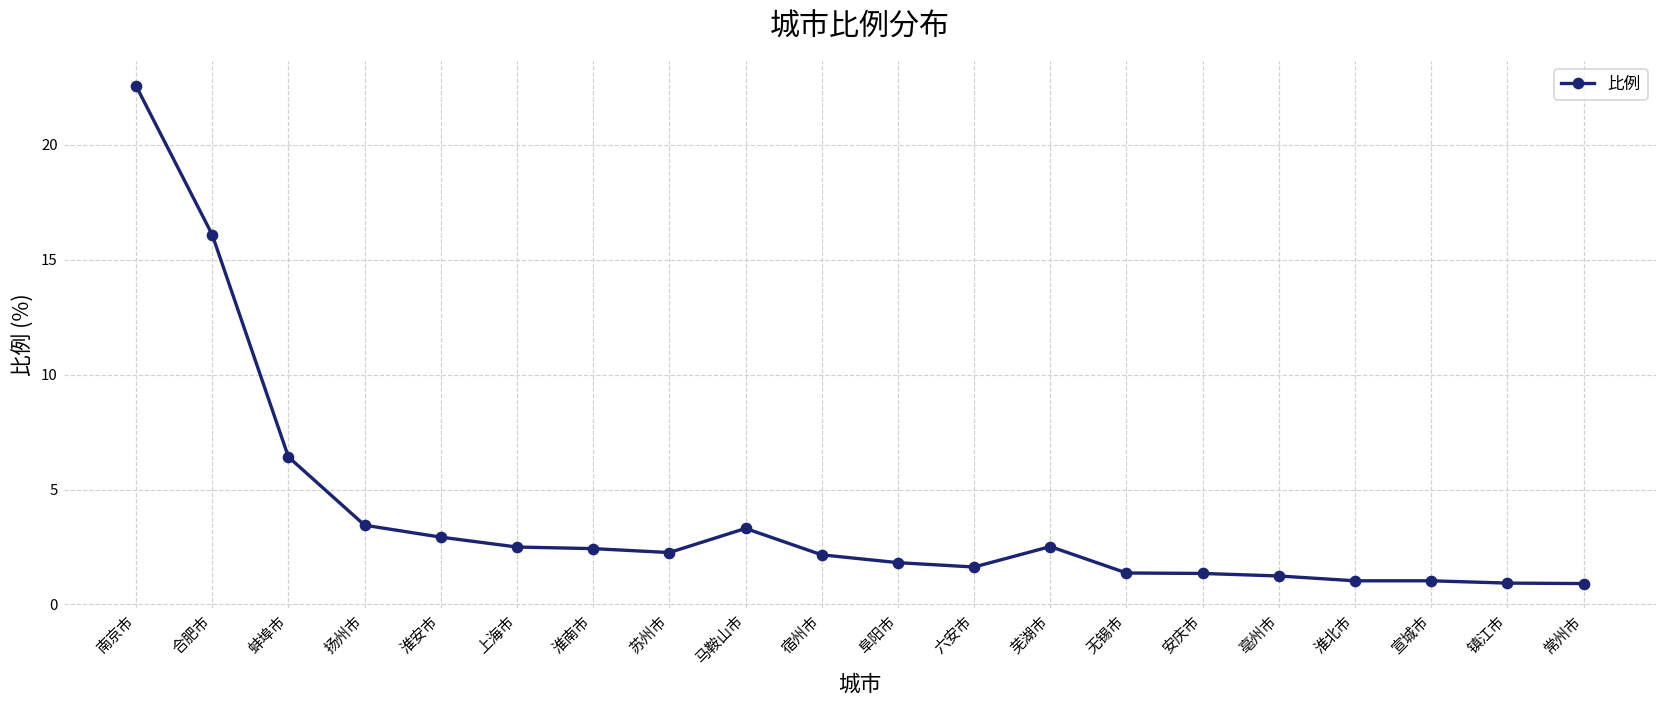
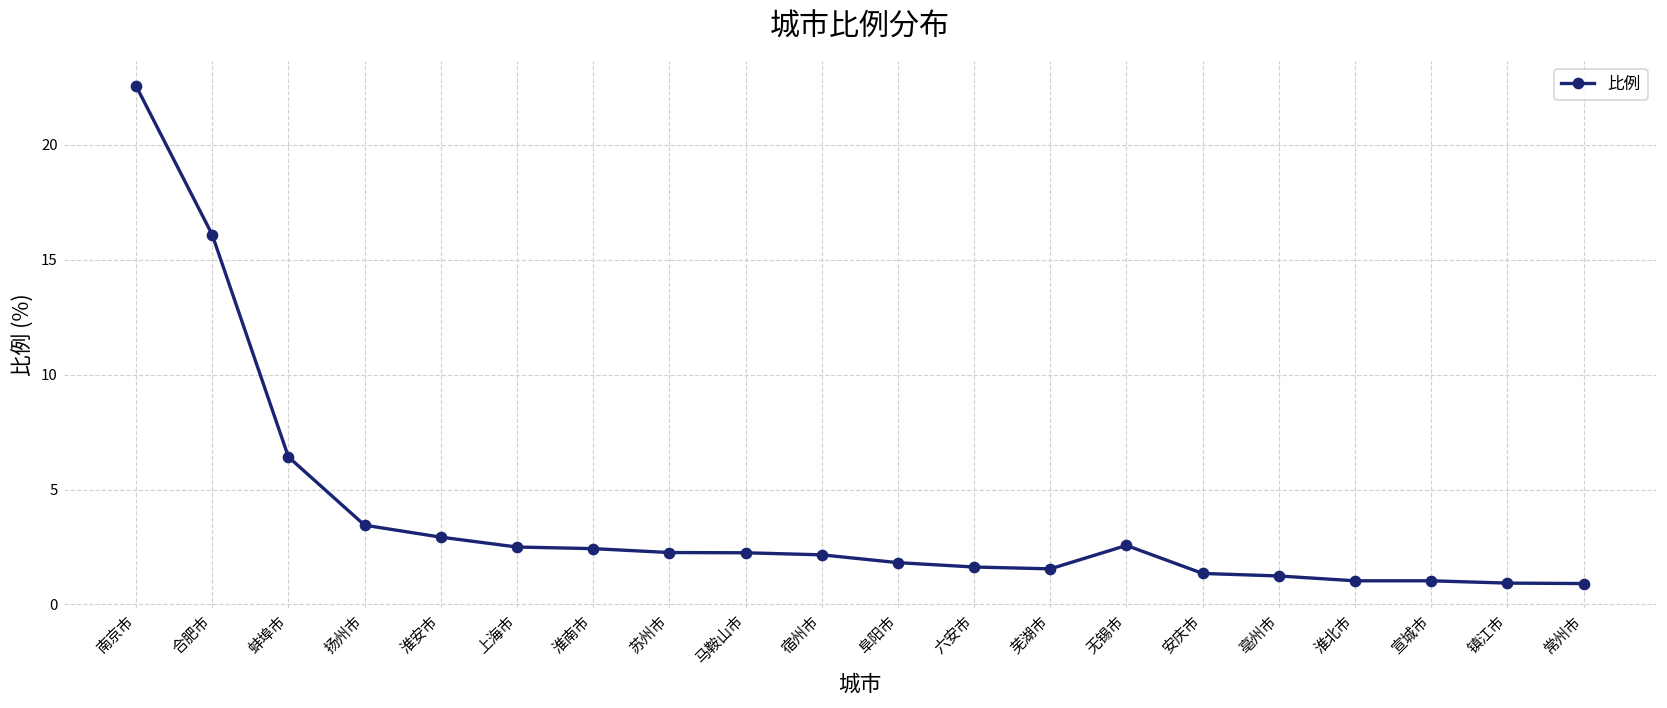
  {
    "南京市": 22.6,
    "合肥市": 16.1,
    "蚌埠市": 6.4,
    "扬州市": 3.5,
    "淮安市": 2.9,
    "上海市": 2.5,
    "淮南市": 2.4,
    "苏州市": 2.3,
-   "马鞍山市": 3.3,
+   "马鞍山市": 2.3,
    "宿州市": 2.2,
    "阜阳市": 1.8,
    "六安市": 1.6,
-   "芜湖市": 2.5,
-   "无锡市": 1.4,
+   "芜湖市": 1.6,
+   "无锡市": 2.6,
    "安庆市": 1.4,
    "亳州市": 1.2,
    "淮北市": 1.0,
    "宣城市": 1.0,
    "镇江市": 0.9,
    "常州市": 0.9
  }
